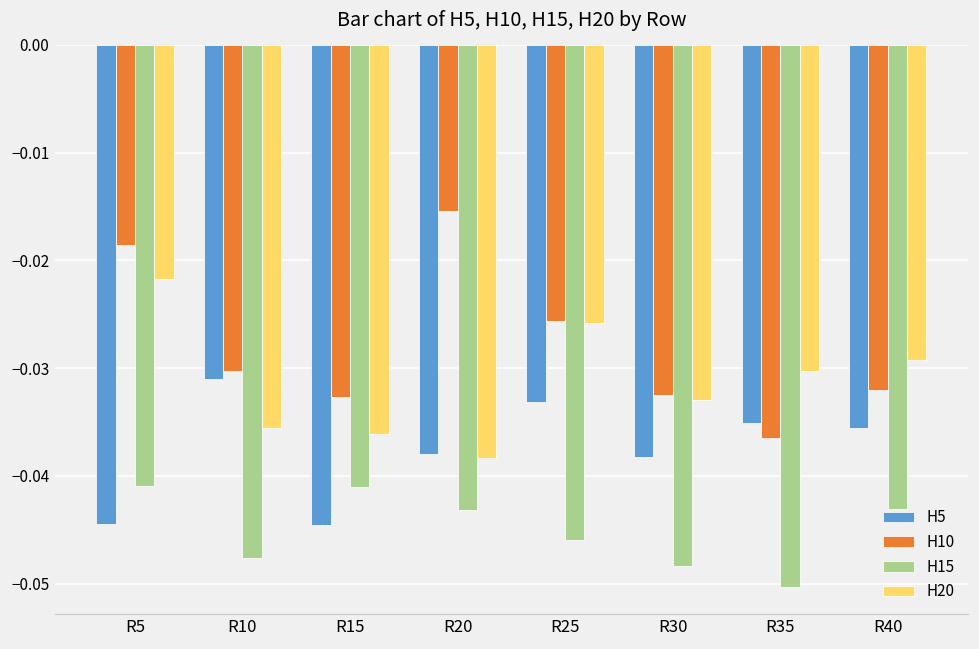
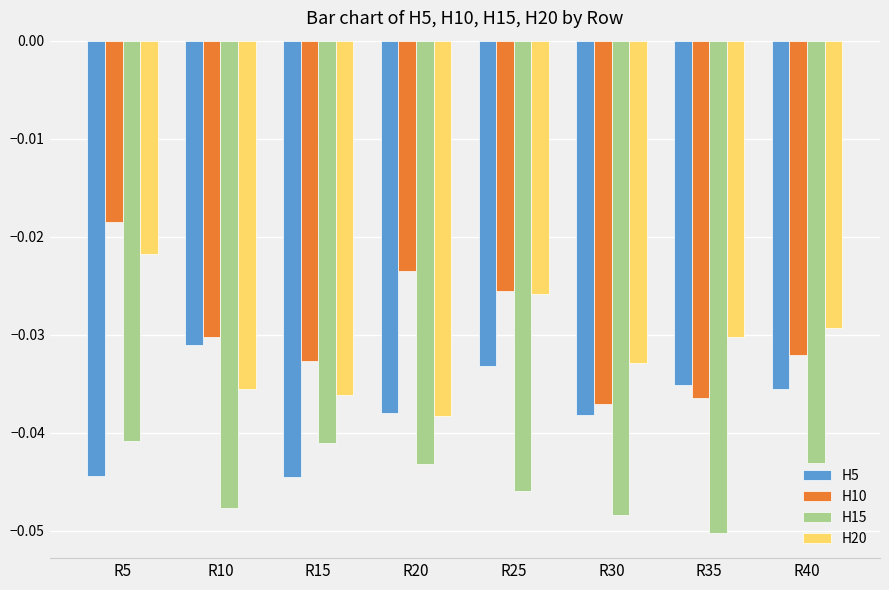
  {
    "H5": {
      "R5": -0.044,
      "R10": -0.031,
      "R15": -0.045,
      "R20": -0.038,
      "R25": -0.033,
      "R30": -0.038,
      "R35": -0.035,
      "R40": -0.036
    },
    "H10": {
      "R5": -0.019,
      "R10": -0.030,
      "R15": -0.033,
-     "R20": -0.015,
+     "R20": -0.023,
      "R25": -0.026,
-     "R30": -0.033,
+     "R30": -0.037,
      "R35": -0.036,
      "R40": -0.032
    },
    "H15": {
      "R5": -0.041,
      "R10": -0.048,
      "R15": -0.041,
      "R20": -0.043,
      "R25": -0.046,
      "R30": -0.048,
      "R35": -0.050,
      "R40": -0.043
    },
    "H20": {
      "R5": -0.022,
      "R10": -0.036,
      "R15": -0.036,
      "R20": -0.038,
      "R25": -0.026,
      "R30": -0.033,
      "R35": -0.030,
      "R40": -0.029
    }
  }
